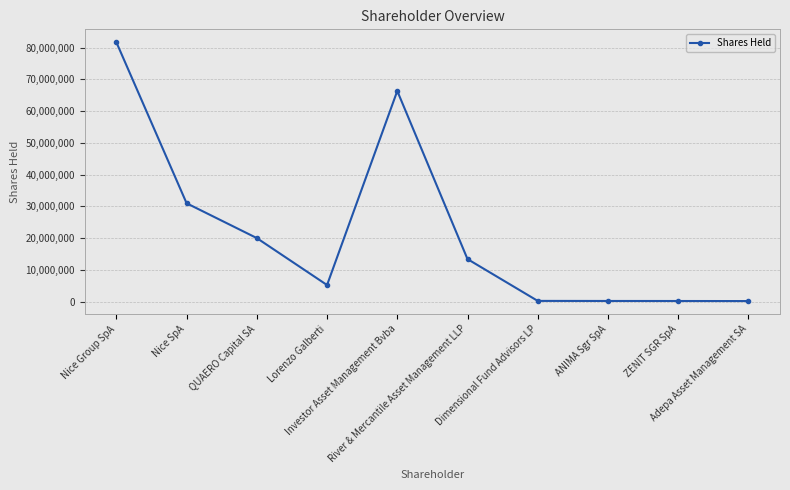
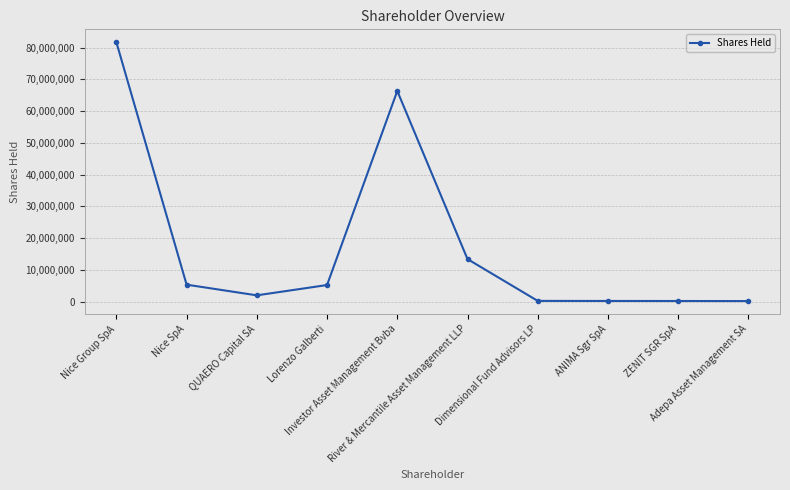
  {
    "Nice Group SpA": "82,000,000",
-   "Nice SpA": "31,000,000",
-   "QUAERO Capital SA": "20,000,000",
+   "Nice SpA": "5,000,000",
+   "QUAERO Capital SA": "2,000,000",
    "Lorenzo Galberti": "5,000,000",
    "Investor Asset Management Bvba": "66,000,000",
    "River & Mercantile Asset Management LLP": "13,000,000",
    "Dimensional Fund Advisors LP": "0",
    "ANIMA Sgr SpA": "0",
    "ZENIT SGR SpA": "0",
    "Adepa Asset Management SA": "0"
  }
